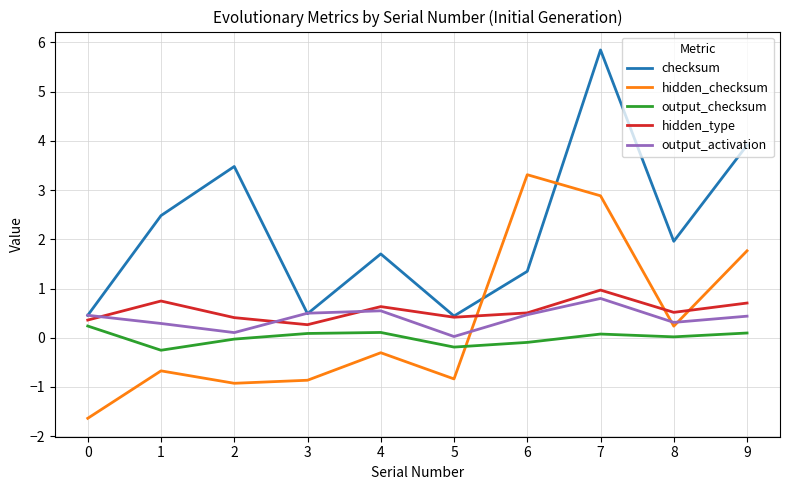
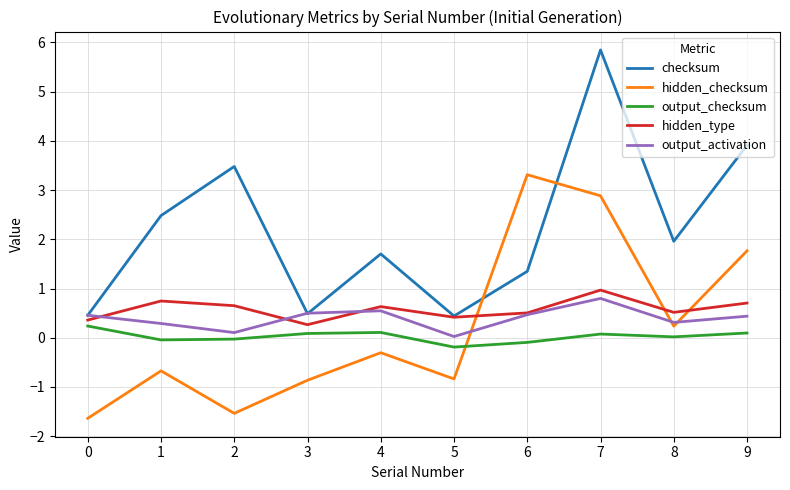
  {
    "checksum": {
      "1": 2.5,
      "2": 3.5,
      "4": 1.7,
      "6": 1.3,
      "7": 5.8,
      "8": 2.0
    },
    "hidden_checksum": {
      "0": -1.6,
      "1": -0.7,
-     "2": -0.9,
+     "2": -1.5,
      "3": -0.9,
      "4": -0.3,
      "5": -0.8,
      "6": 3.3,
      "7": 2.9,
      "8": 0.2,
      "9": 1.8
    },
    "output_checksum": {
      "0": 0.2,
-     "1": -0.3,
+     "1": 0.0,
      "2": 0.0,
      "3": 0.1,
      "4": 0.1,
      "5": -0.2,
      "6": -0.1,
      "7": 0.1,
      "8": 0.0,
      "9": 0.1
    },
    "hidden_type": {
      "0": 0.4,
      "1": 0.7,
-     "2": 0.4,
+     "2": 0.7,
      "3": 0.3,
      "4": 0.6,
      "7": 1.0,
      "8": 0.5,
      "9": 0.7
    },
    "output_activation": {
      "1": 0.3,
      "2": 0.1,
      "4": 0.5,
      "5": 0.0,
      "7": 0.8,
      "8": 0.3,
      "9": 0.4
    }
  }
